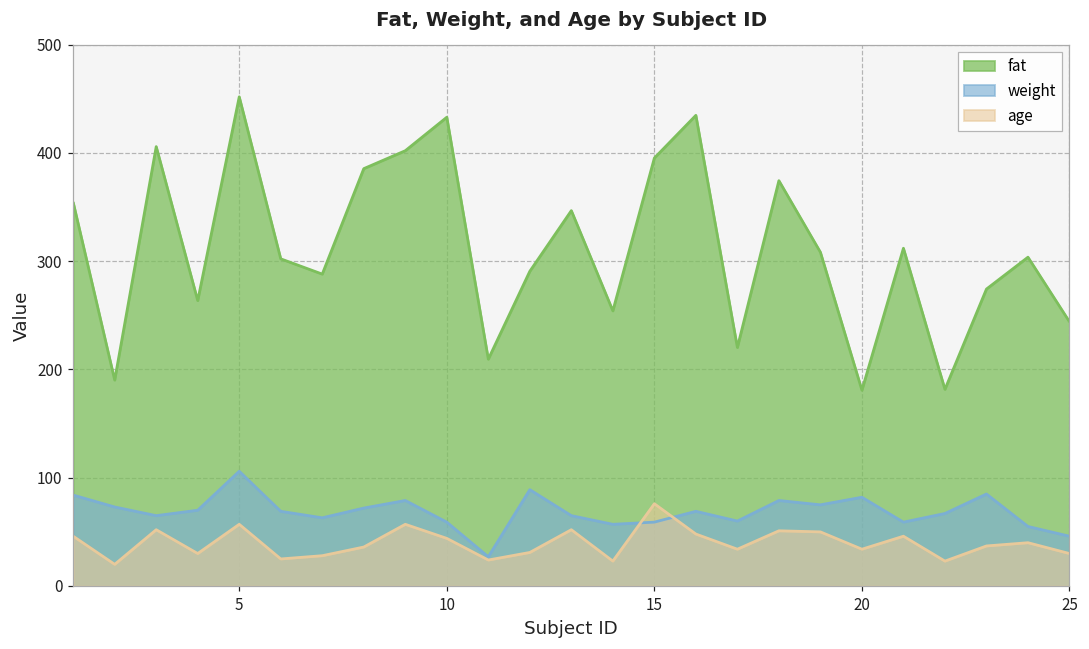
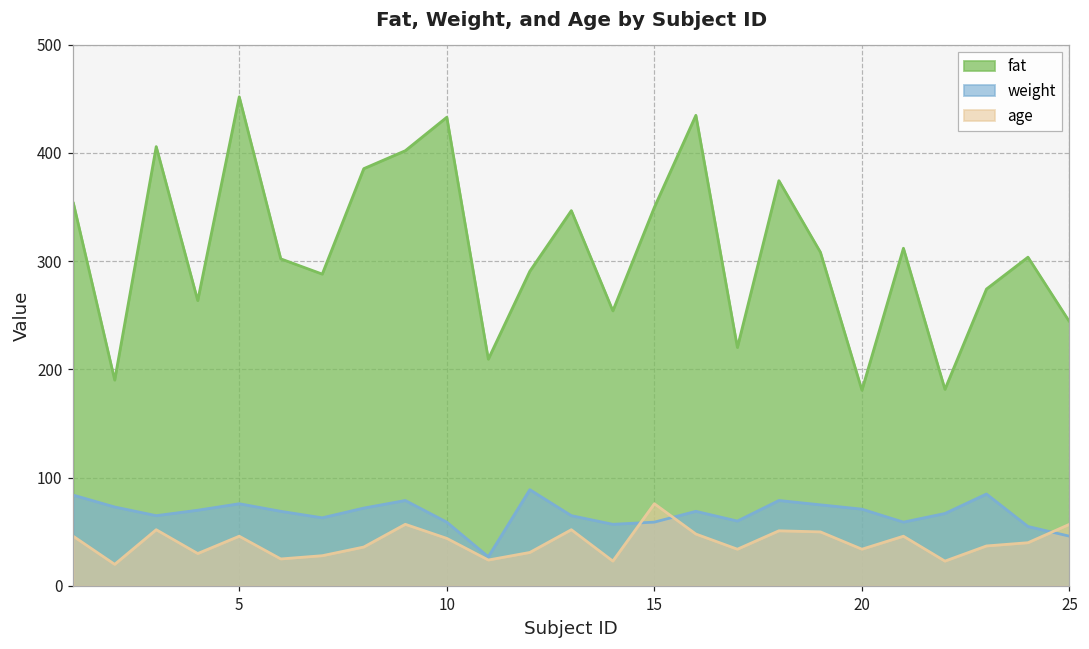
  {
    "fat": {
      "5": 450,
      "10": 430,
-     "15": 400,
+     "15": 350,
      "20": 180,
      "25": 240
    },
    "weight": {
-     "5": 110,
+     "5": 80,
      "10": 60,
      "15": 60,
-     "20": 80,
+     "20": 70,
      "25": 50
    },
    "age": {
-     "5": 60,
+     "5": 50,
      "10": 40,
      "15": 80,
      "20": 30,
-     "25": 30
+     "25": 60
    }
  }
